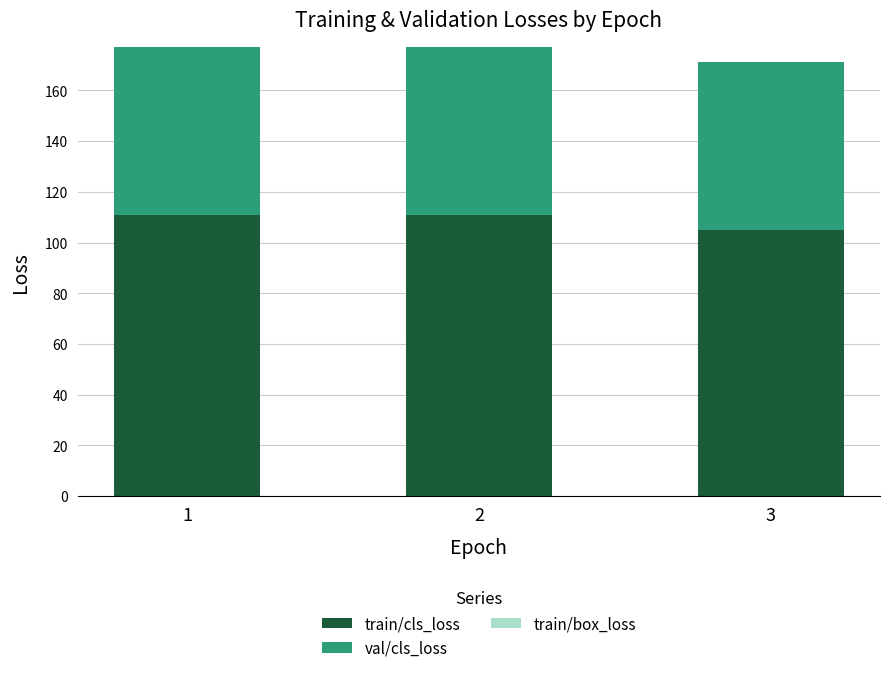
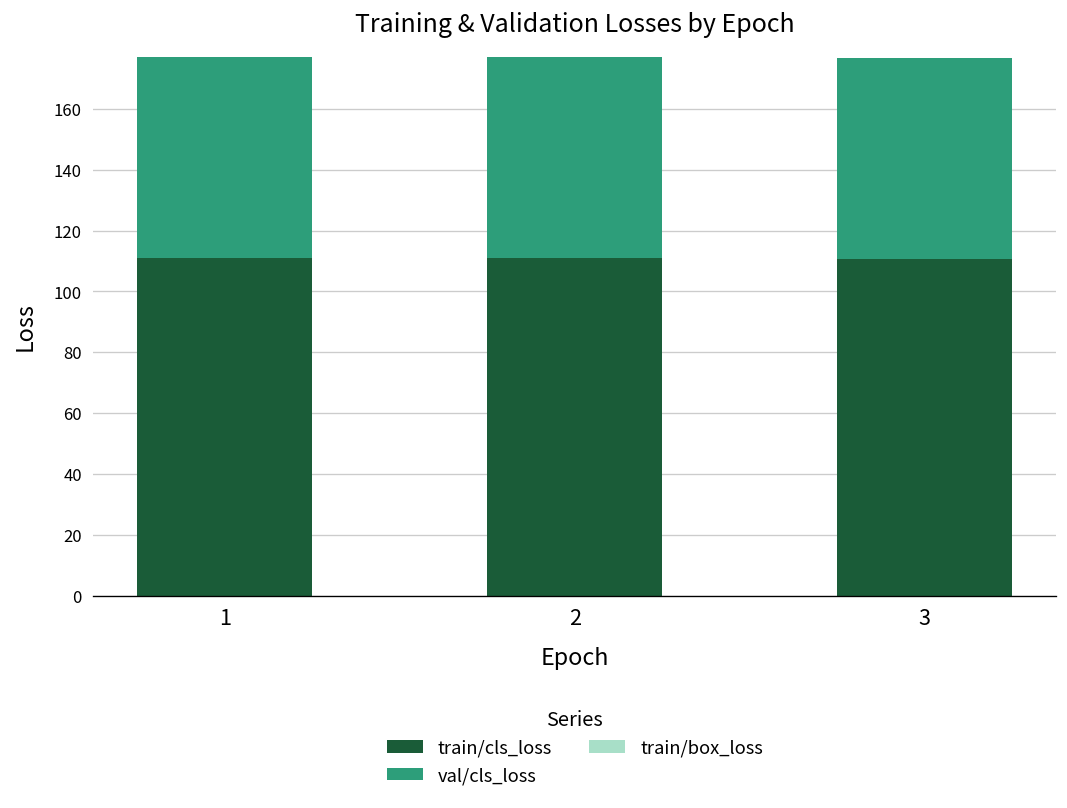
  {
    "train/cls_loss": {
      "1": 111,
      "2": 111,
-     "3": 105
+     "3": 111
    }
  }
